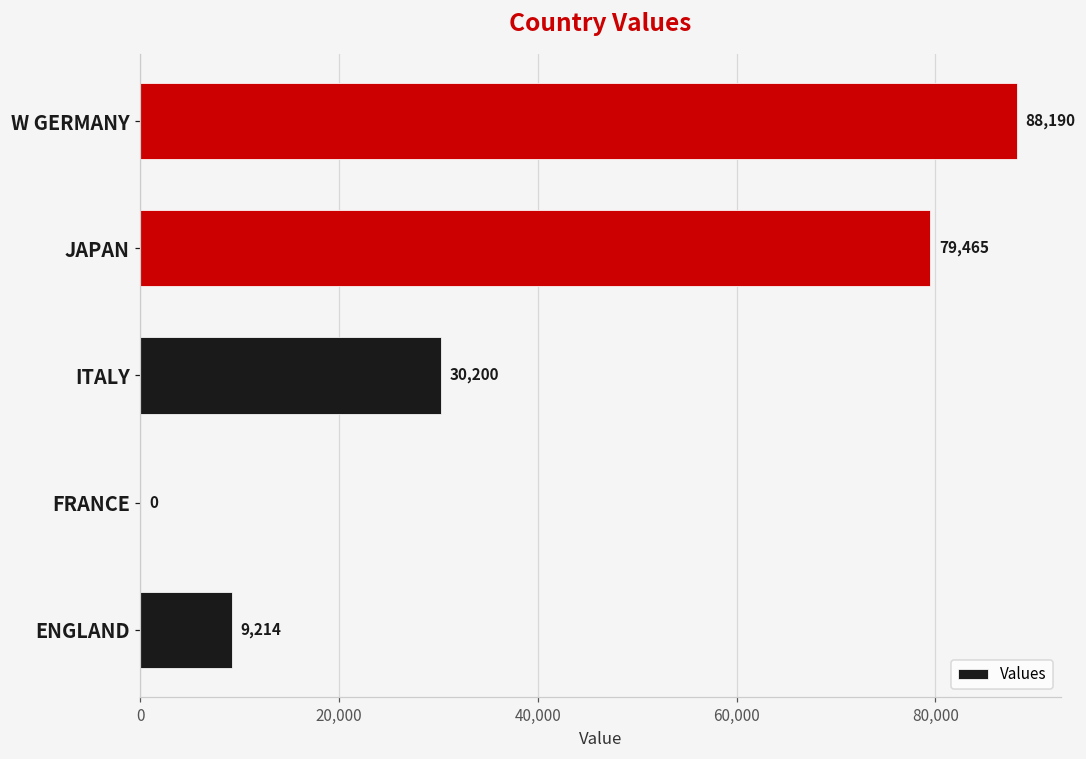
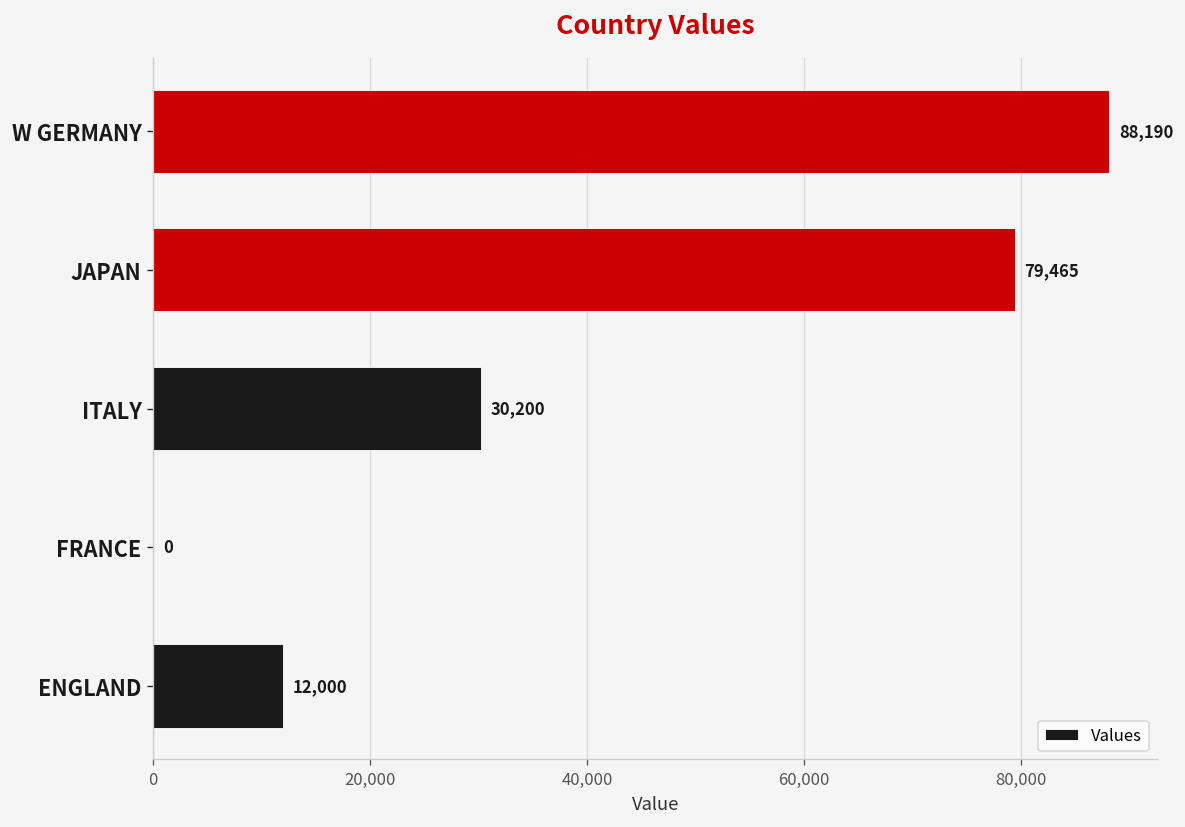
  {
    "W GERMANY": "88,190",
    "JAPAN": "79,465",
    "ITALY": "30,200",
    "FRANCE": "0",
-   "ENGLAND": "9,214"
+   "ENGLAND": "12,000"
  }
